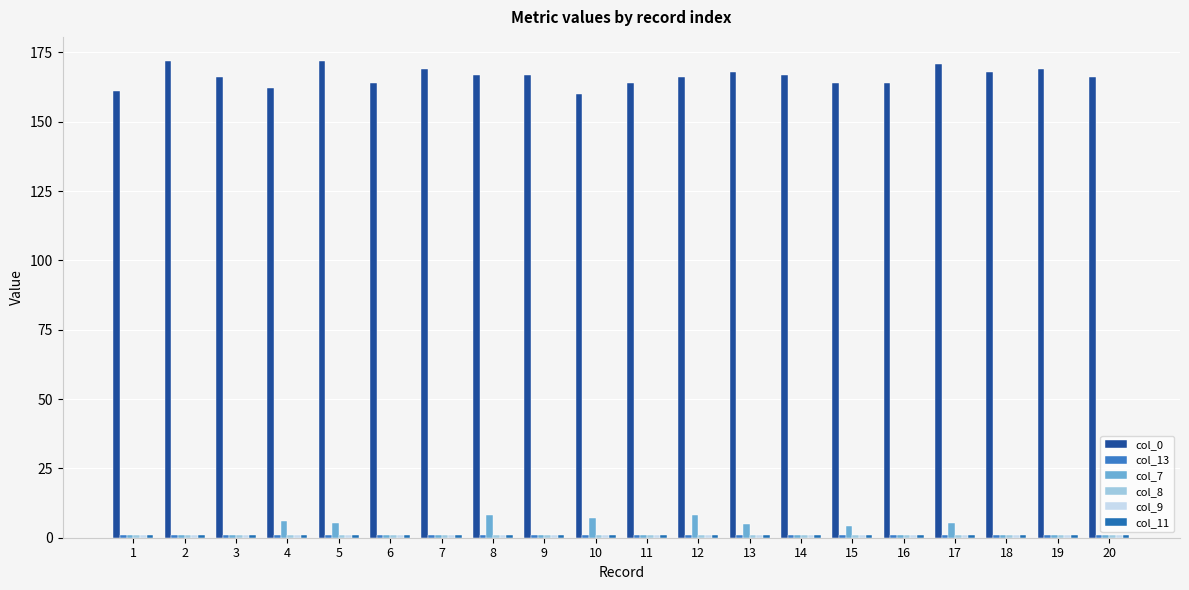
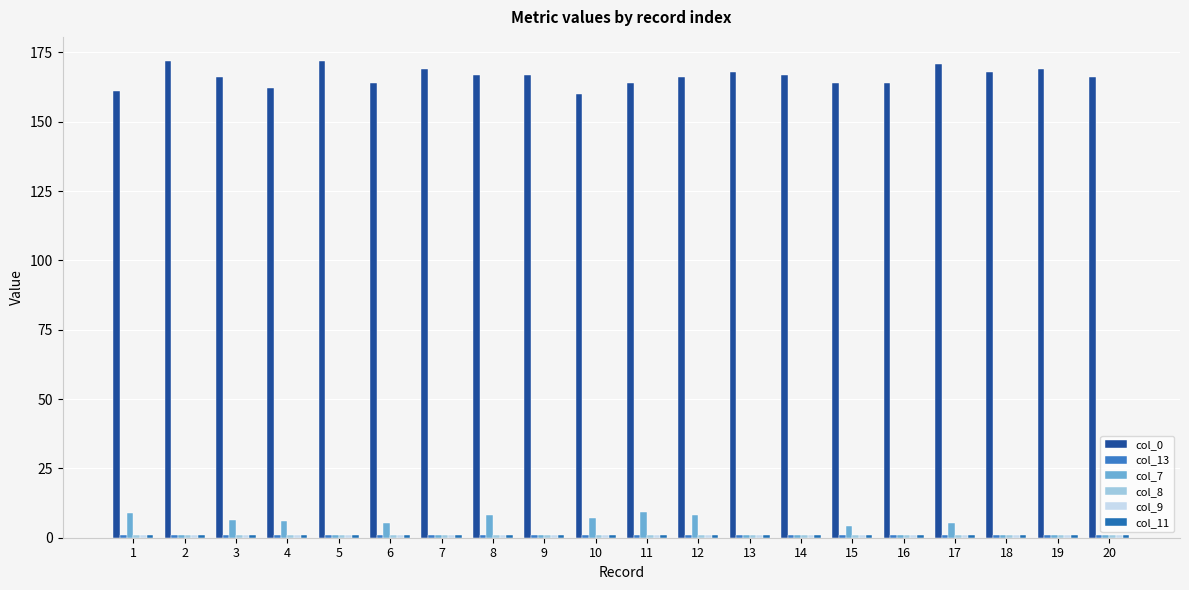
  {
    "col_7": {
-     "1": 1,
+     "1": 9,
      "2": 1,
-     "3": 1,
+     "3": 6,
      "4": 6,
-     "5": 5,
-     "6": 1,
+     "5": 1,
+     "6": 5,
      "7": 1,
      "8": 8,
      "9": 1,
      "10": 7,
-     "11": 1,
+     "11": 9,
      "12": 8,
-     "13": 5,
+     "13": 1,
      "14": 1,
      "15": 4,
      "16": 1,
      "17": 5,
      "18": 1,
      "19": 1,
      "20": 1
    }
  }
